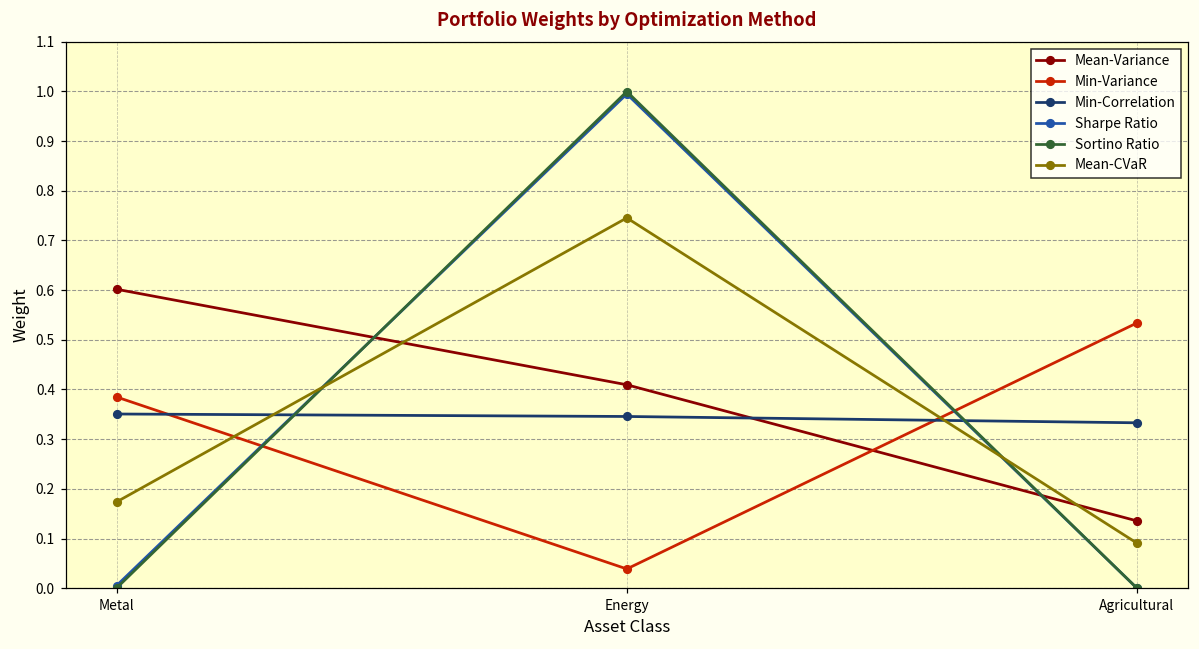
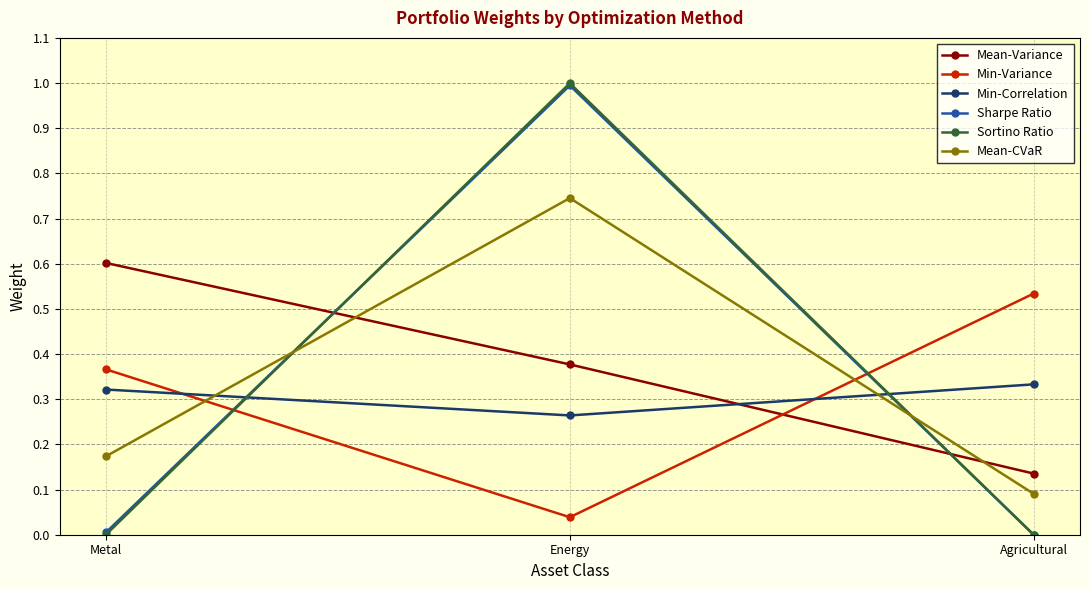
  {
    "Mean-Variance": {
      "Metal": 0.60,
-     "Energy": 0.41,
+     "Energy": 0.38,
      "Agricultural": 0.14
    },
    "Min-Variance": {
-     "Metal": 0.38,
+     "Metal": 0.37,
      "Energy": 0.04,
      "Agricultural": 0.53
    },
    "Min-Correlation": {
-     "Metal": 0.35,
-     "Energy": 0.35,
+     "Metal": 0.32,
+     "Energy": 0.26,
      "Agricultural": 0.33
    },
    "Mean-CVaR": {
      "Metal": 0.17,
      "Energy": 0.75,
      "Agricultural": 0.09
    }
  }
